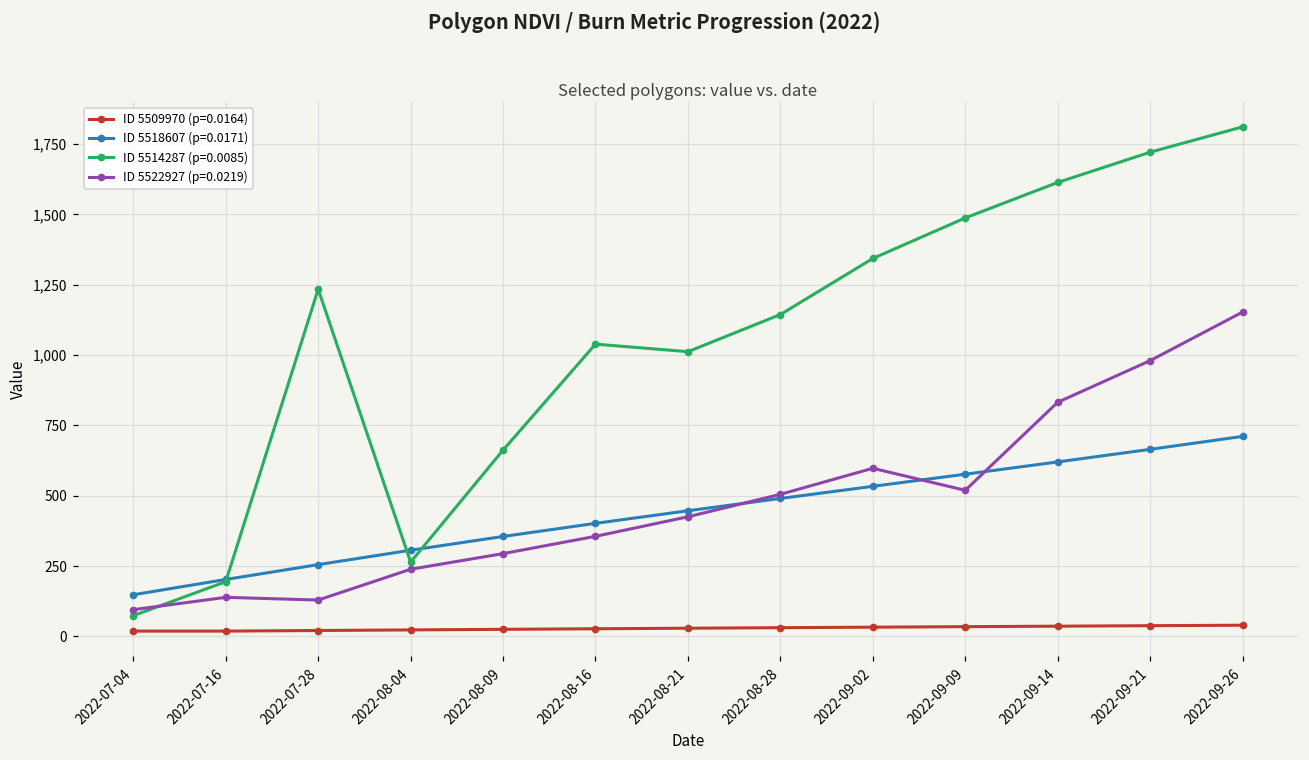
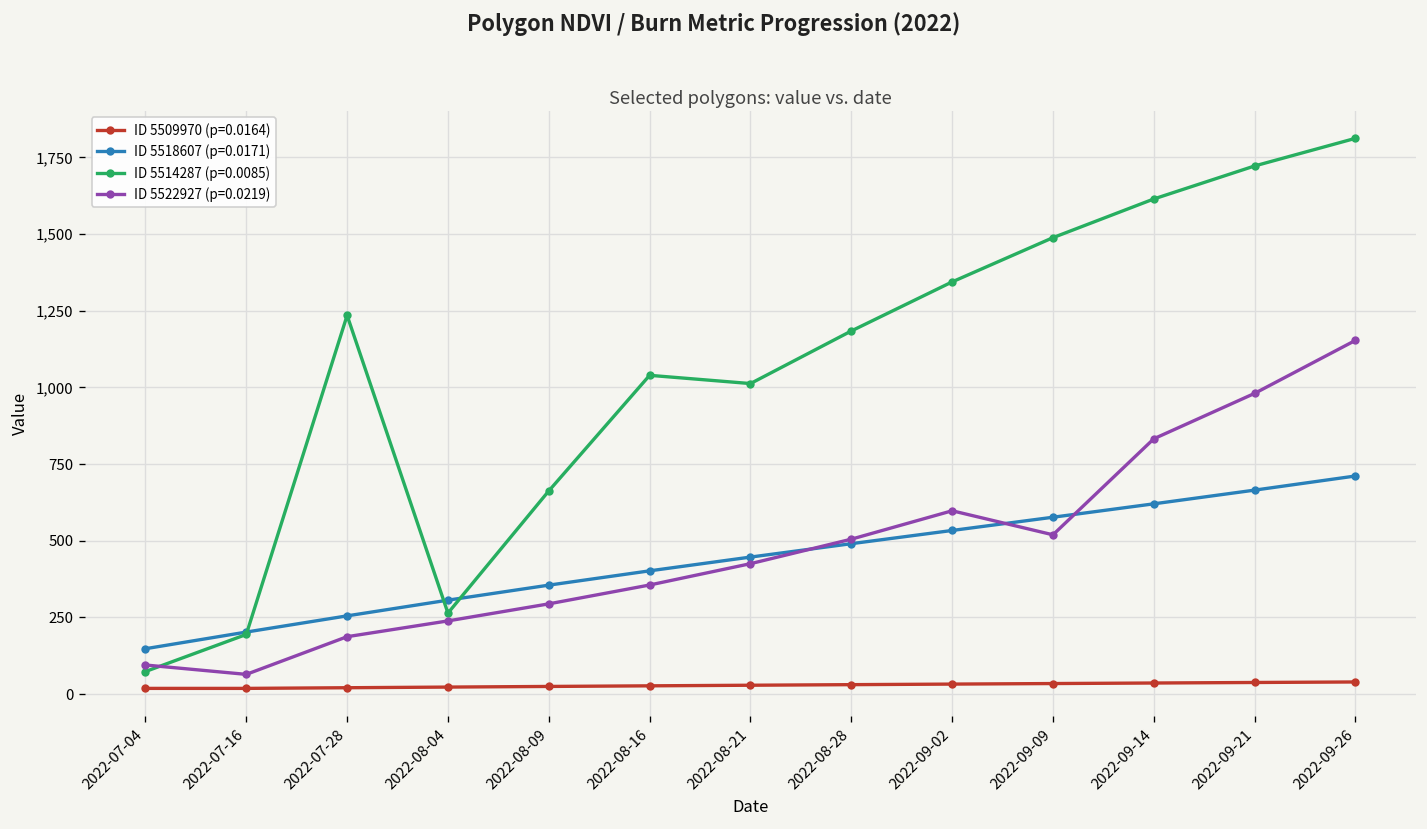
  {
    "ID 5509970 (p=0.0164)": {
      "2022-07-04": "20",
      "2022-07-16": "20",
      "2022-07-28": "20",
      "2022-08-04": "20",
      "2022-08-09": "20",
      "2022-08-16": "30",
      "2022-08-21": "30",
      "2022-08-28": "30",
      "2022-09-02": "30",
      "2022-09-09": "30",
      "2022-09-14": "40",
      "2022-09-21": "40",
      "2022-09-26": "40"
    },
    "ID 5518607 (p=0.0171)": {
      "2022-07-04": "150",
      "2022-07-28": "250",
      "2022-08-04": "310",
      "2022-08-09": "350",
      "2022-08-16": "400",
      "2022-08-21": "450",
      "2022-08-28": "490",
      "2022-09-02": "530",
      "2022-09-09": "580",
      "2022-09-14": "620",
      "2022-09-21": "660",
      "2022-09-26": "710"
    },
    "ID 5514287 (p=0.0085)": {
      "2022-07-04": "70",
      "2022-07-28": "1,230",
      "2022-08-04": "260",
      "2022-08-09": "660",
      "2022-08-16": "1,040",
      "2022-08-21": "1,010",
-     "2022-08-28": "1,140",
+     "2022-08-28": "1,180",
      "2022-09-02": "1,340",
      "2022-09-09": "1,490",
      "2022-09-14": "1,610",
      "2022-09-21": "1,720",
      "2022-09-26": "1,810"
    },
    "ID 5522927 (p=0.0219)": {
      "2022-07-04": "90",
-     "2022-07-16": "140",
-     "2022-07-28": "130",
+     "2022-07-16": "60",
+     "2022-07-28": "190",
      "2022-08-04": "240",
      "2022-08-09": "290",
      "2022-08-16": "360",
      "2022-08-21": "420",
      "2022-08-28": "500",
      "2022-09-02": "600",
      "2022-09-09": "520",
      "2022-09-14": "830",
      "2022-09-21": "980",
      "2022-09-26": "1,150"
    }
  }
